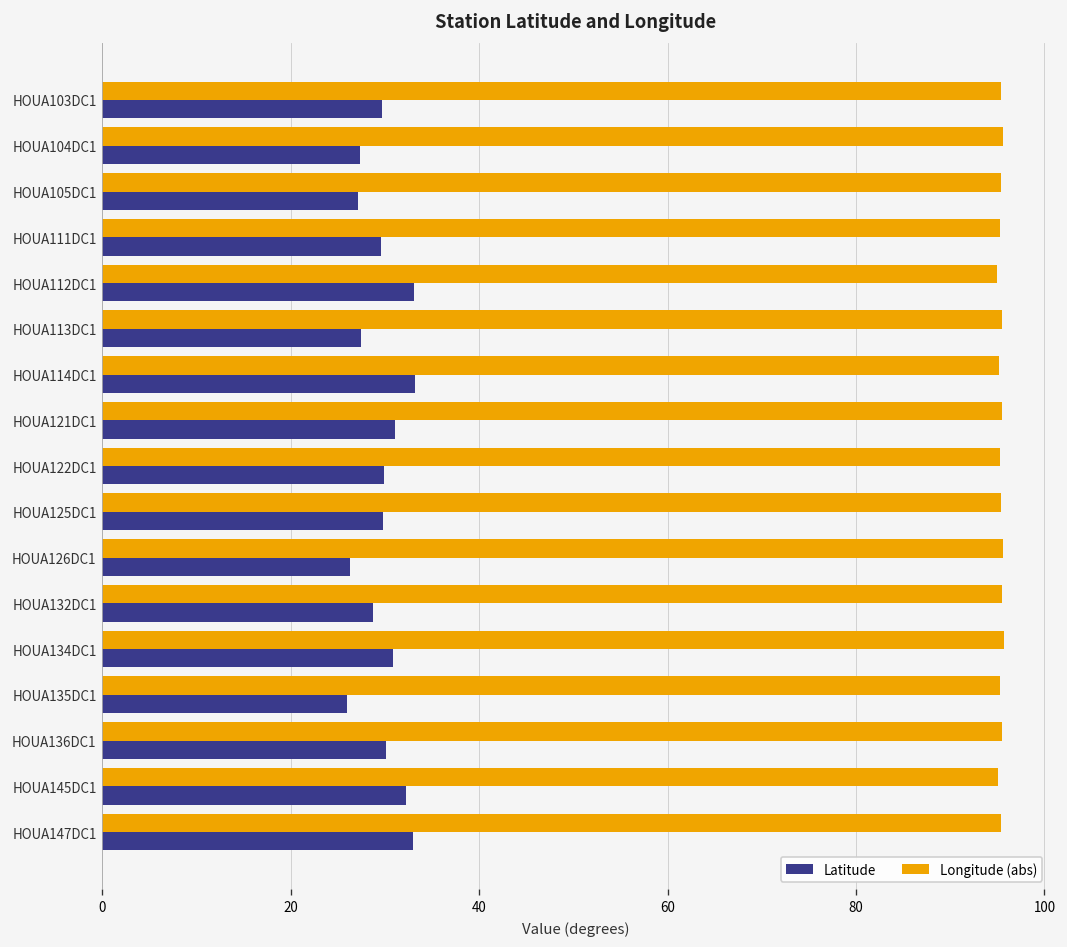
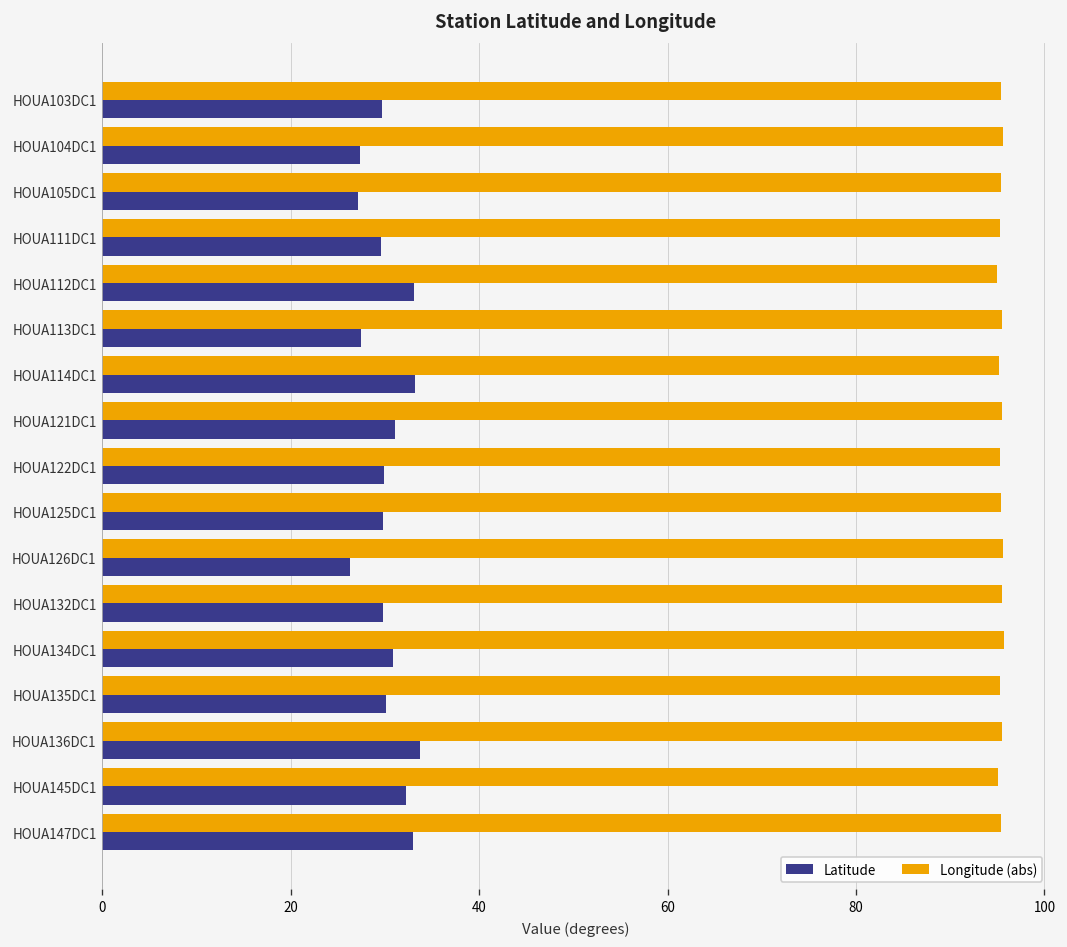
  {
    "Latitude": {
      "HOUA103DC1": 30,
      "HOUA104DC1": 27,
      "HOUA105DC1": 27,
      "HOUA111DC1": 30,
      "HOUA112DC1": 33,
      "HOUA113DC1": 27,
      "HOUA114DC1": 33,
      "HOUA121DC1": 31,
      "HOUA122DC1": 30,
      "HOUA125DC1": 30,
      "HOUA126DC1": 26,
-     "HOUA132DC1": 29,
+     "HOUA132DC1": 30,
      "HOUA134DC1": 31,
-     "HOUA135DC1": 26,
-     "HOUA136DC1": 30,
+     "HOUA135DC1": 30,
+     "HOUA136DC1": 34,
      "HOUA145DC1": 32,
      "HOUA147DC1": 33
    },
    "Longitude (abs)": {
      "HOUA103DC1": 95,
      "HOUA104DC1": 96,
      "HOUA105DC1": 95,
      "HOUA111DC1": 95,
      "HOUA112DC1": 95,
      "HOUA113DC1": 96,
      "HOUA114DC1": 95,
      "HOUA121DC1": 96,
      "HOUA122DC1": 95,
      "HOUA125DC1": 95,
      "HOUA126DC1": 96,
      "HOUA132DC1": 96,
      "HOUA134DC1": 96,
      "HOUA135DC1": 95,
      "HOUA136DC1": 95,
      "HOUA145DC1": 95,
      "HOUA147DC1": 95
    }
  }
